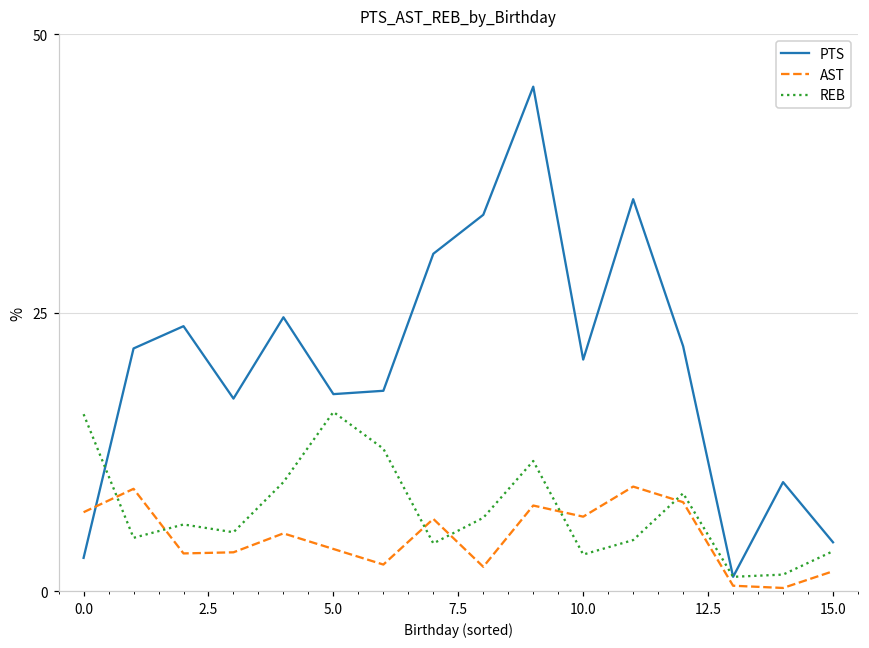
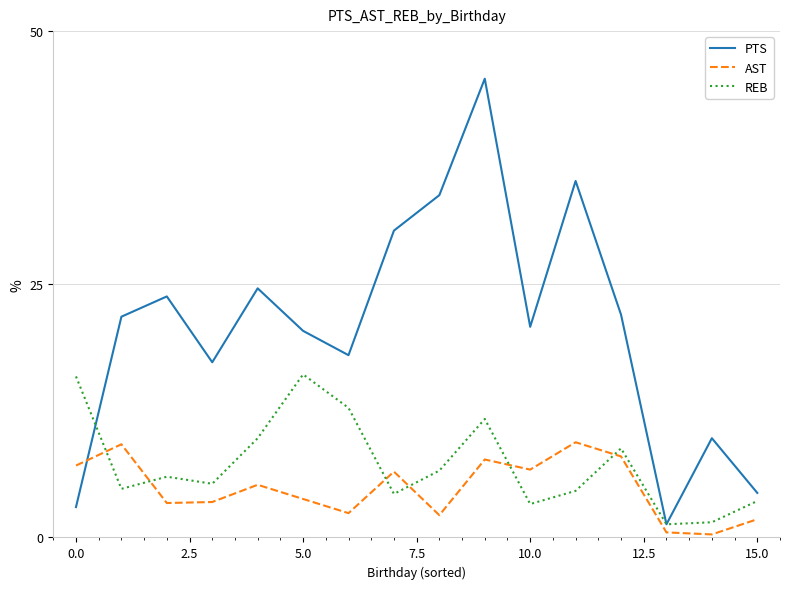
  {
    "PTS": {
      "0.0": 3.0,
-     "5.0": 17.7,
+     "5.0": 20.4,
      "10.0": 20.8,
      "15.0": 4.4
    },
    "AST": {
      "0.0": 7.1,
      "5.0": 3.8,
      "10.0": 6.7,
      "15.0": 1.8
    },
    "REB": {
      "0.0": 15.9,
      "5.0": 16.1,
      "10.0": 3.3,
      "15.0": 3.6
    }
  }
